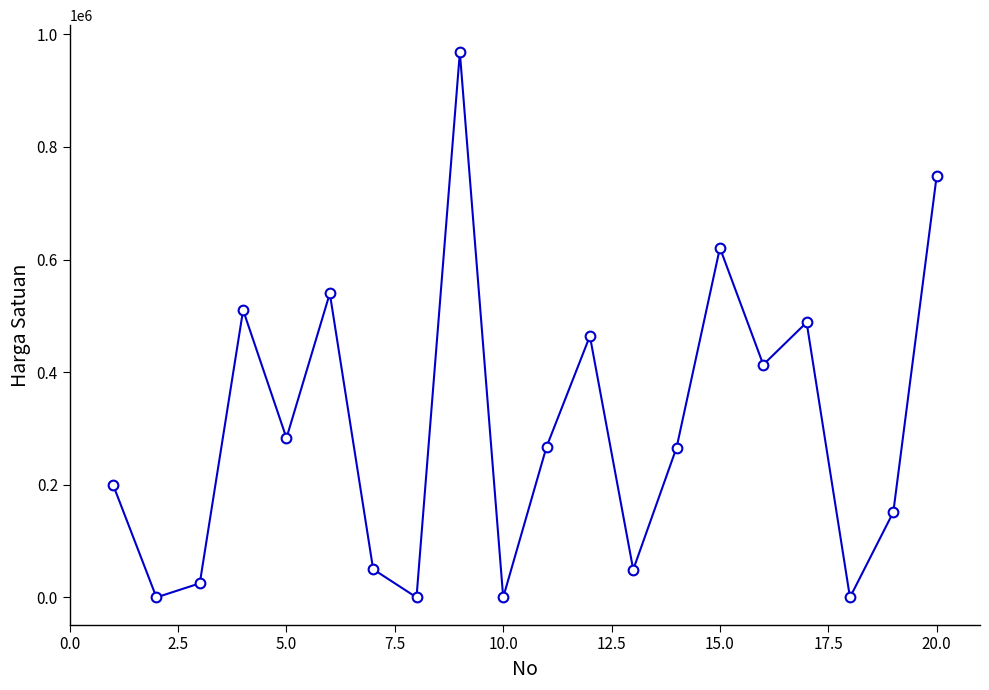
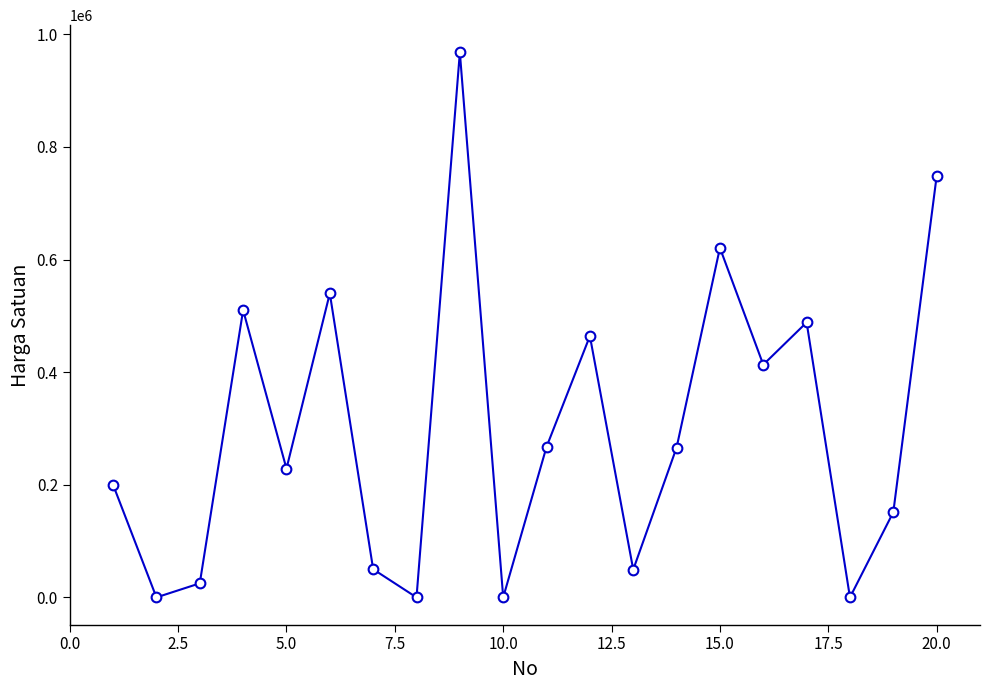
  {
-   "5.0": 280000,
+   "5.0": 230000,
    "10.0": 0,
    "15.0": 620000,
    "20.0": 750000
  }
